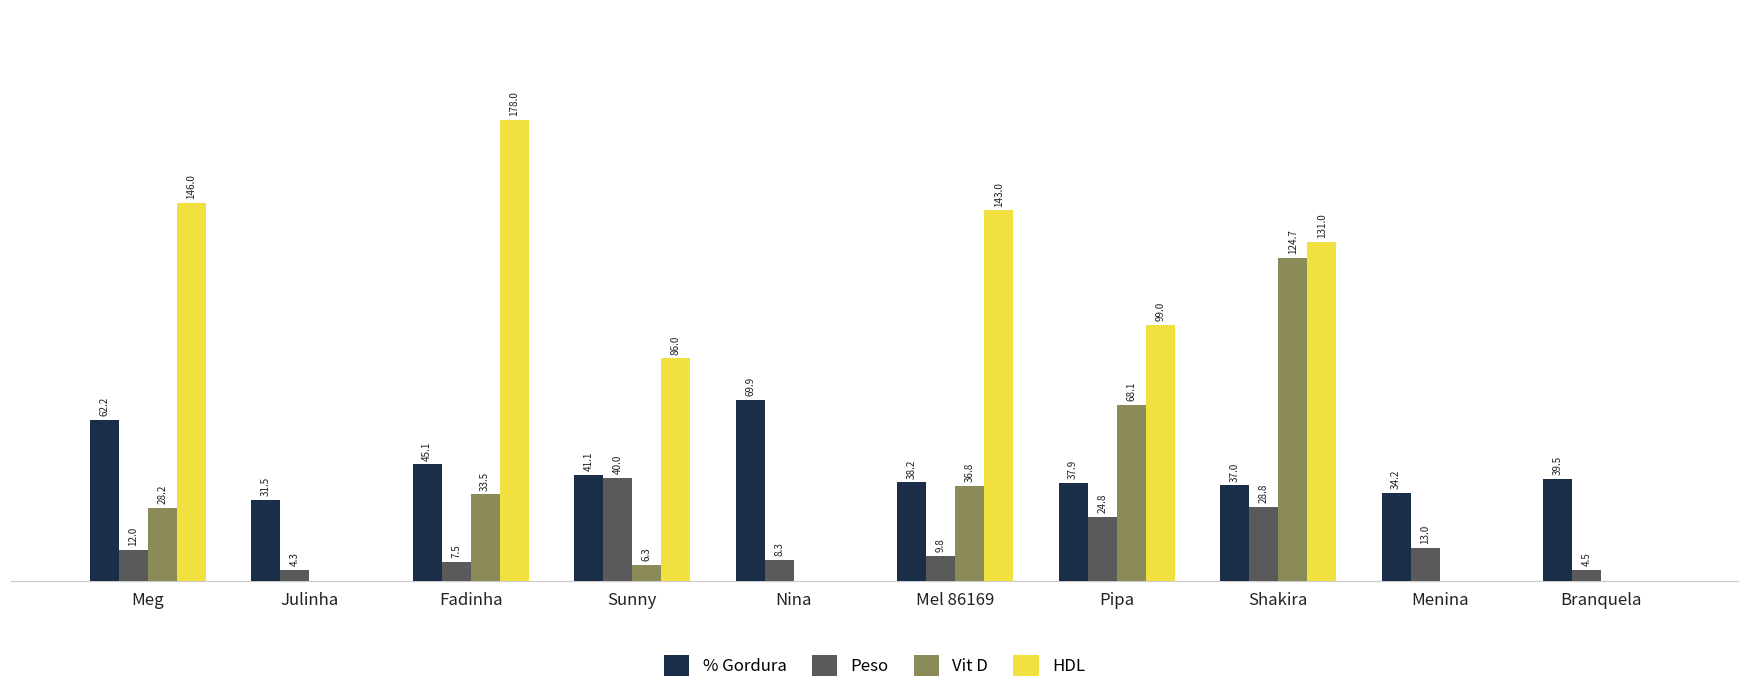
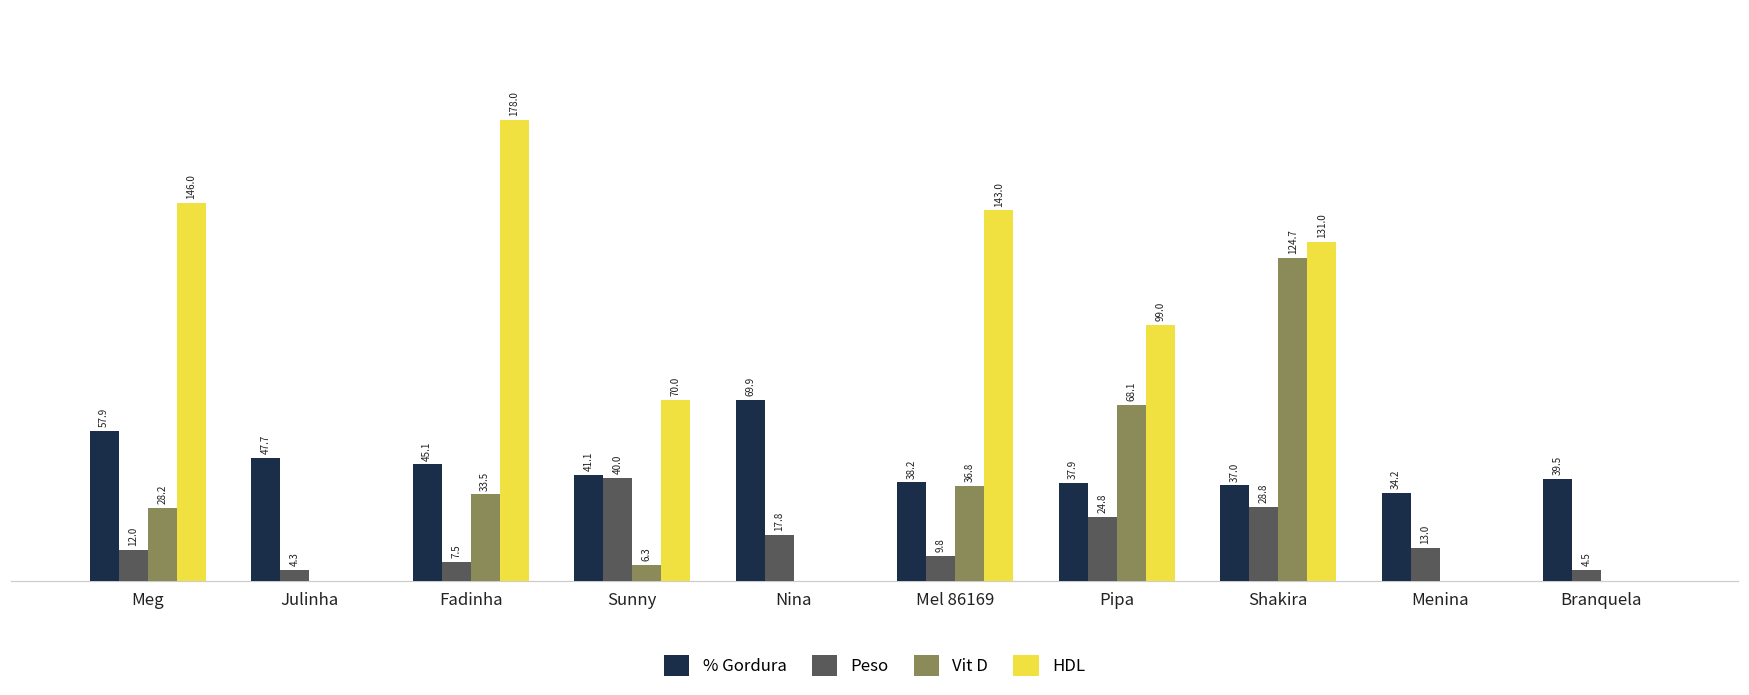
  {
    "% Gordura": {
-     "Meg": 62.2,
-     "Julinha": 31.5,
+     "Meg": 57.9,
+     "Julinha": 47.7,
      "Fadinha": 45.1,
      "Sunny": 41.1,
      "Nina": 69.9,
      "Mel 86169": 38.2,
      "Pipa": 37.9,
      "Shakira": 37.0,
      "Menina": 34.2,
      "Branquela": 39.5
    },
    "Peso": {
      "Meg": 12.0,
      "Julinha": 4.3,
      "Fadinha": 7.5,
      "Sunny": 40.0,
-     "Nina": 8.3,
+     "Nina": 17.8,
      "Mel 86169": 9.8,
      "Pipa": 24.8,
      "Shakira": 28.8,
      "Menina": 13.0,
      "Branquela": 4.5
    },
    "Vit D": {
      "Meg": 28.2,
      "Fadinha": 33.5,
      "Sunny": 6.3,
      "Mel 86169": 36.8,
      "Pipa": 68.1,
      "Shakira": 124.7
    },
    "HDL": {
      "Meg": 146.0,
      "Fadinha": 178.0,
-     "Sunny": 86.0,
+     "Sunny": 70.0,
      "Mel 86169": 143.0,
      "Pipa": 99.0,
      "Shakira": 131.0
    }
  }
